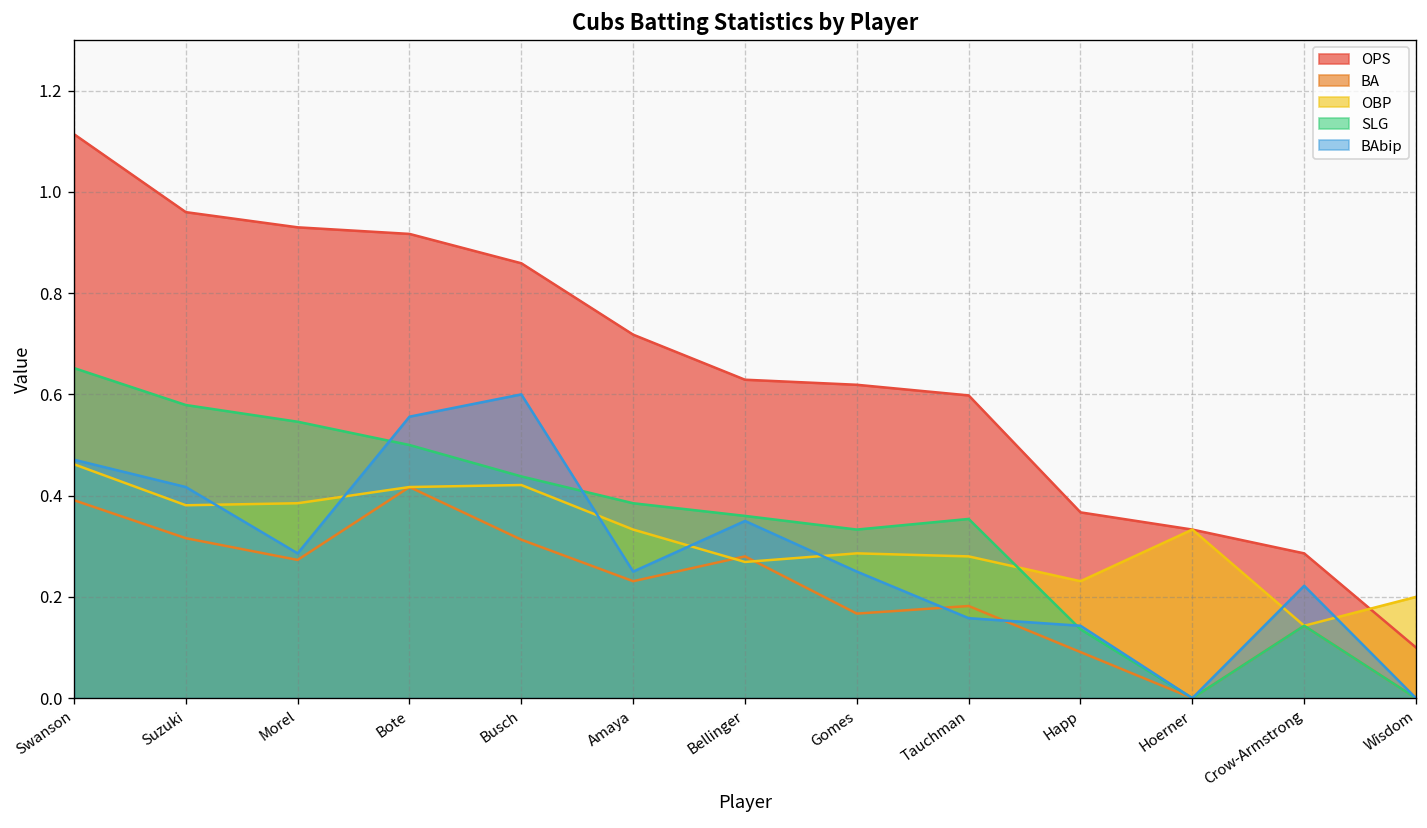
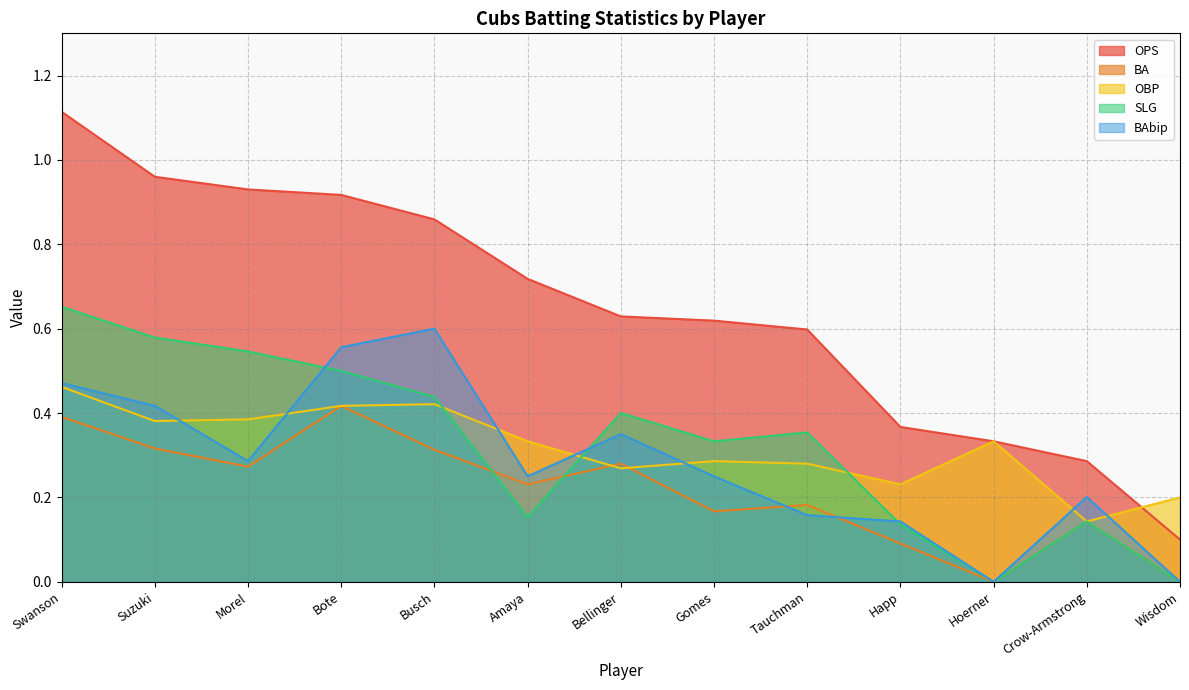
  {
    "OBP": {
      "Swanson": 0.46,
      "Suzuki": 0.38,
      "Morel": 0.39,
      "Busch": 0.42,
      "Amaya": 0.33,
      "Bellinger": 0.27,
      "Gomes": 0.29,
      "Tauchman": 0.28,
      "Happ": 0.23,
      "Wisdom": 0.20
    },
    "SLG": {
      "Swanson": 0.65,
      "Suzuki": 0.58,
      "Morel": 0.55,
      "Bote": 0.50,
      "Busch": 0.44,
-     "Amaya": 0.39,
-     "Bellinger": 0.36,
+     "Amaya": 0.15,
+     "Bellinger": 0.40,
      "Gomes": 0.33,
      "Tauchman": 0.35,
      "Happ": 0.14
    },
    "BAbip": {
      "Swanson": 0.47,
      "Suzuki": 0.42,
      "Morel": 0.29,
      "Bote": 0.56,
      "Busch": 0.60,
      "Amaya": 0.25,
      "Bellinger": 0.35,
      "Gomes": 0.25,
      "Tauchman": 0.16,
      "Happ": 0.14,
-     "Crow-Armstrong": 0.22
+     "Crow-Armstrong": 0.20
    }
  }
